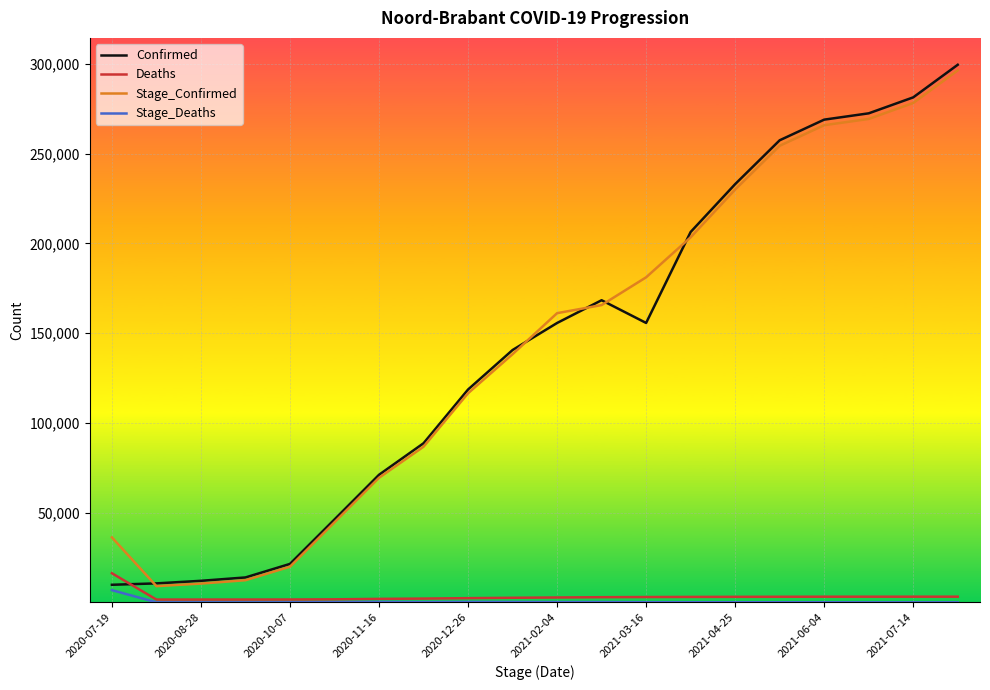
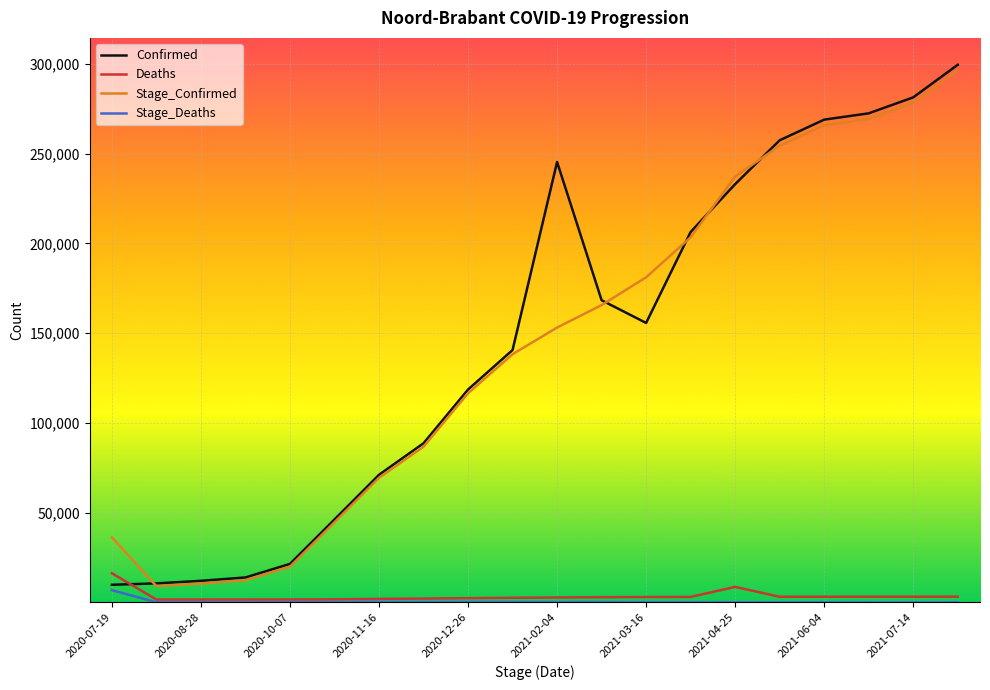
  {
    "Confirmed": {
      "2020-07-19": "10,000",
      "2020-08-28": "12,000",
      "2020-10-07": "21,000",
      "2020-11-16": "71,000",
      "2020-12-26": "119,000",
-     "2021-02-04": "156,000",
+     "2021-02-04": "245,000",
      "2021-03-16": "156,000",
      "2021-04-25": "233,000",
      "2021-06-04": "269,000",
      "2021-07-14": "281,000"
    },
    "Deaths": {
      "2020-07-19": "16,000",
      "2020-08-28": "2,000",
      "2020-10-07": "2,000",
      "2020-11-16": "2,000",
      "2020-12-26": "2,000",
      "2021-02-04": "3,000",
      "2021-03-16": "3,000",
-     "2021-04-25": "3,000",
+     "2021-04-25": "9,000",
      "2021-06-04": "3,000",
      "2021-07-14": "3,000"
    },
    "Stage_Confirmed": {
      "2020-07-19": "36,000",
      "2020-08-28": "10,000",
      "2020-10-07": "20,000",
      "2020-11-16": "69,000",
      "2020-12-26": "117,000",
-     "2021-02-04": "161,000",
+     "2021-02-04": "153,000",
      "2021-03-16": "181,000",
-     "2021-04-25": "230,000",
+     "2021-04-25": "237,000",
      "2021-06-04": "266,000",
      "2021-07-14": "278,000"
    },
    "Stage_Deaths": {
      "2020-07-19": "7,000",
      "2020-08-28": "0",
      "2020-10-07": "0",
      "2020-11-16": "0",
      "2020-12-26": "0",
      "2021-02-04": "0",
      "2021-03-16": "0",
      "2021-04-25": "0",
      "2021-06-04": "0",
      "2021-07-14": "0"
    }
  }
